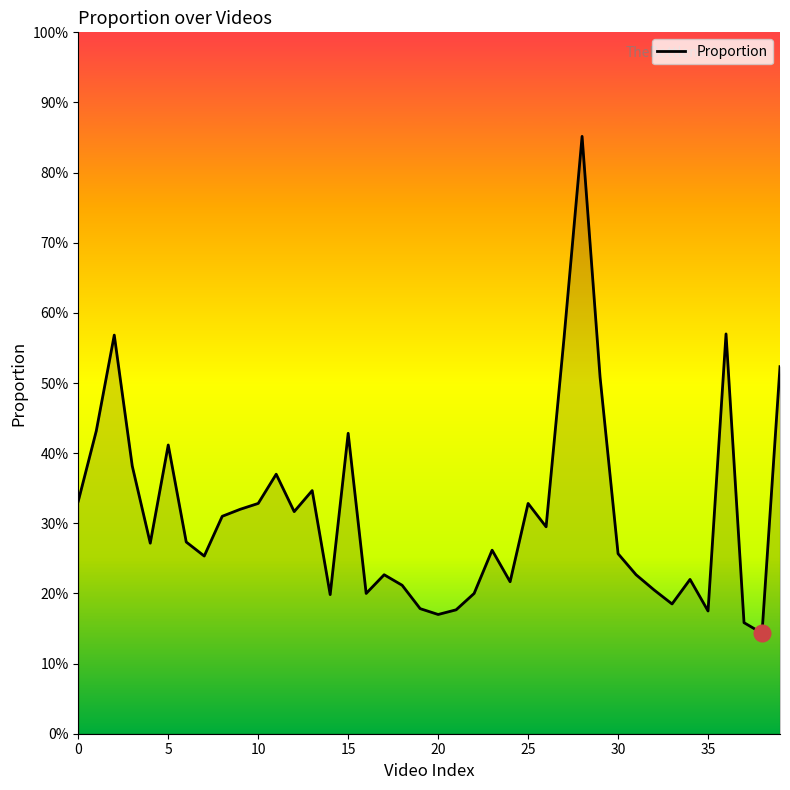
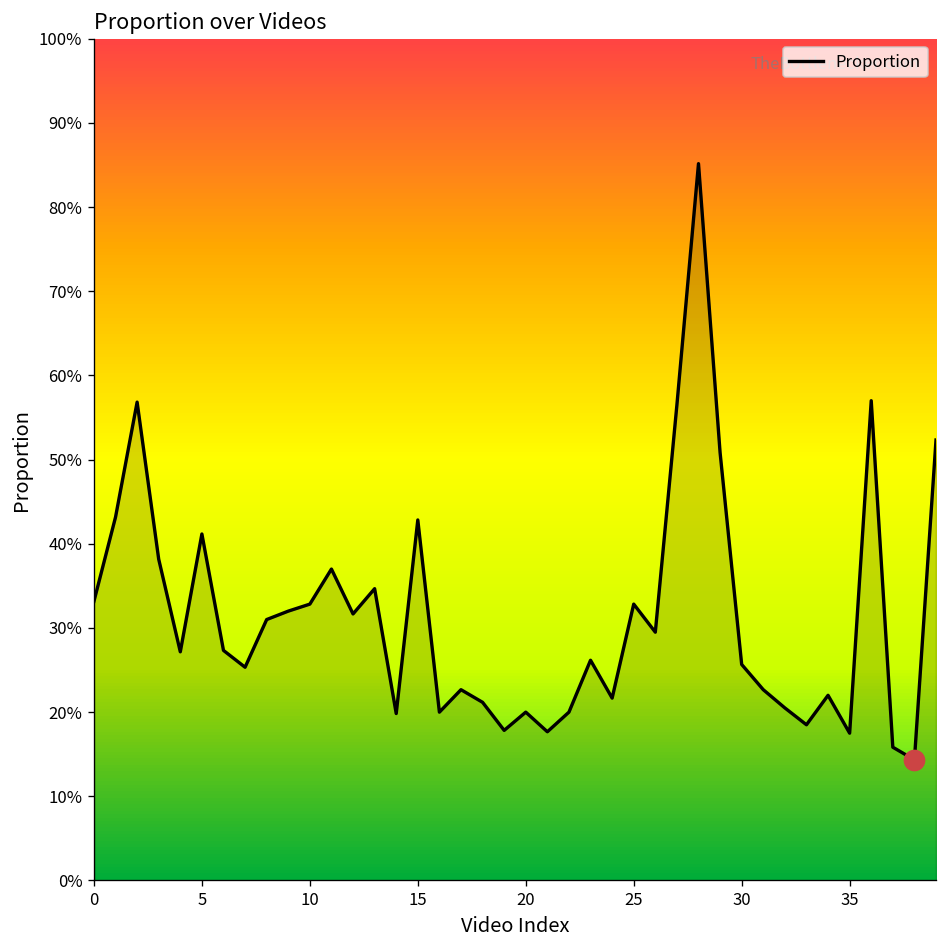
  {
    "Proportion": {
      "0": "33%",
      "5": "41%",
      "10": "33%",
      "15": "43%",
-     "20": "17%",
+     "20": "20%",
      "25": "33%",
      "30": "26%",
      "35": "18%"
    }
  }
